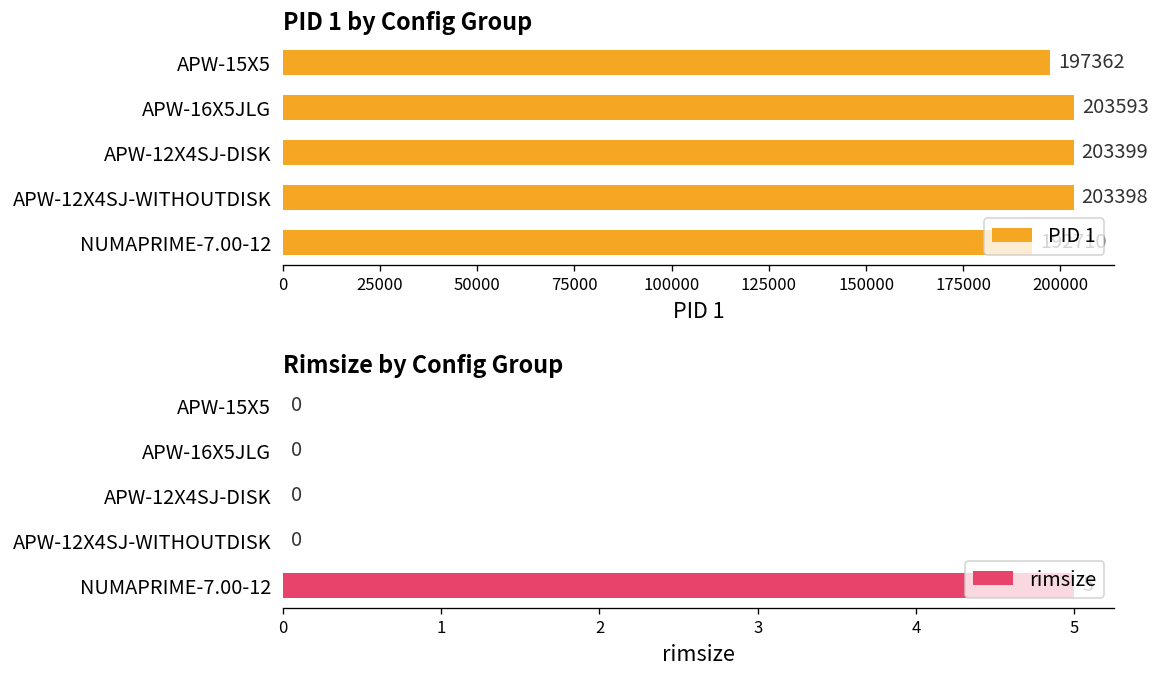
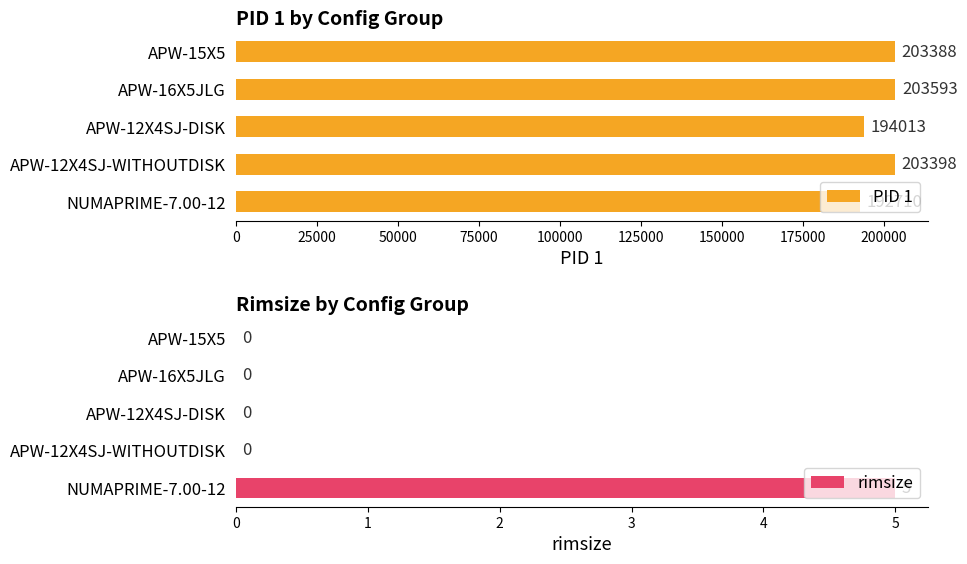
  {
    "PID 1 by Config Group": {
-     "APW-15X5": 197362,
+     "APW-15X5": 203388,
      "APW-16X5JLG": 203593,
-     "APW-12X4SJ-DISK": 203399,
+     "APW-12X4SJ-DISK": 194013,
      "APW-12X4SJ-WITHOUTDISK": 203398
    },
    "Rimsize by Config Group": {
      "APW-15X5": 0,
      "APW-16X5JLG": 0,
      "APW-12X4SJ-DISK": 0,
      "APW-12X4SJ-WITHOUTDISK": 0
    }
  }
